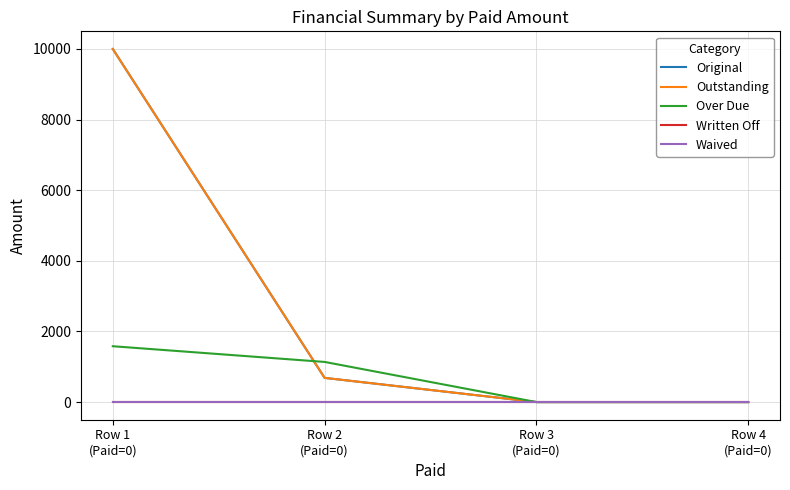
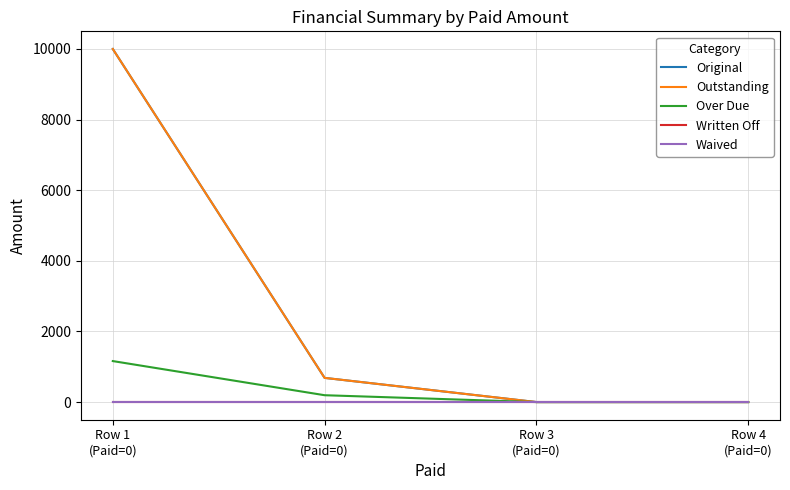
  {
    "Outstanding": {
      "Row 1 (Paid=0)": 10000,
      "Row 2 (Paid=0)": 700
    },
    "Over Due": {
-     "Row 1 (Paid=0)": 1600,
-     "Row 2 (Paid=0)": 1100
+     "Row 1 (Paid=0)": 1200,
+     "Row 2 (Paid=0)": 200
    },
    "Waived": {
      "Row 1 (Paid=0)": 0,
      "Row 2 (Paid=0)": 0
    }
  }
